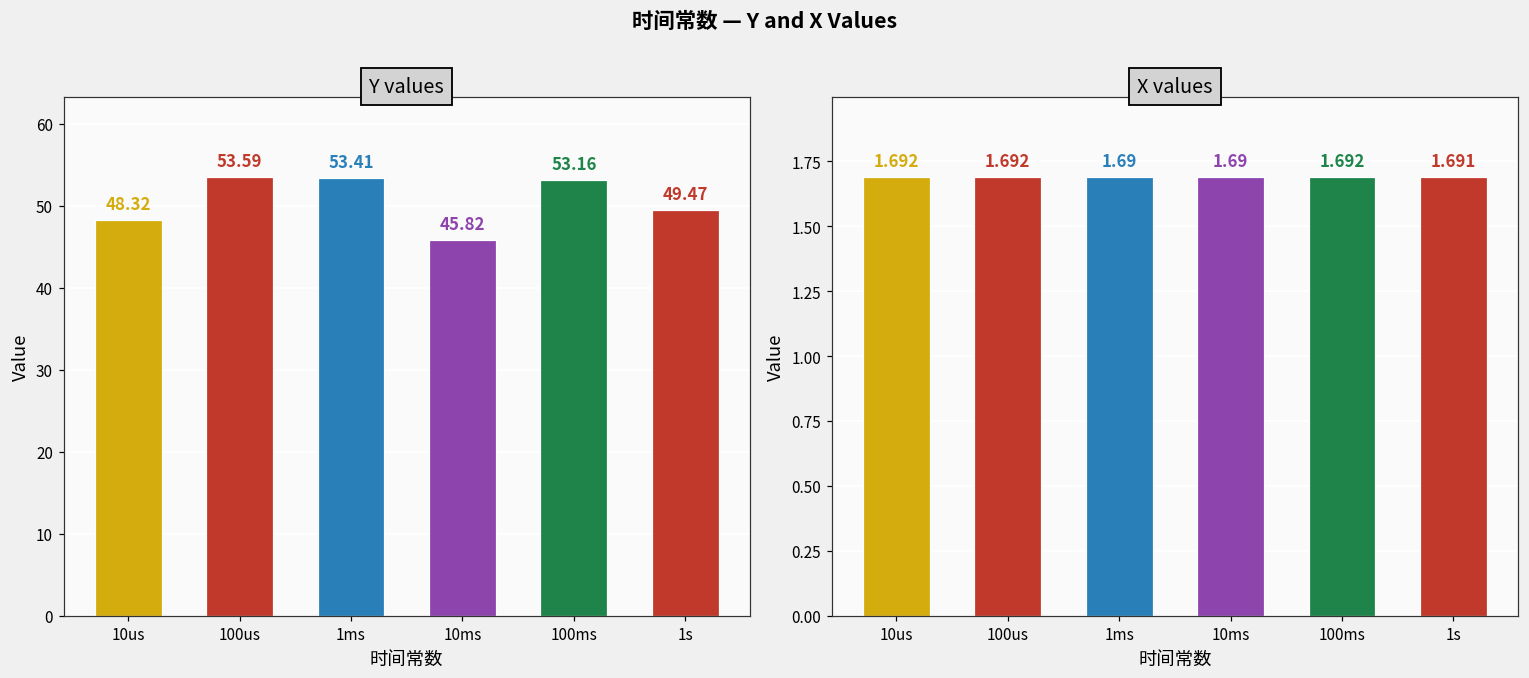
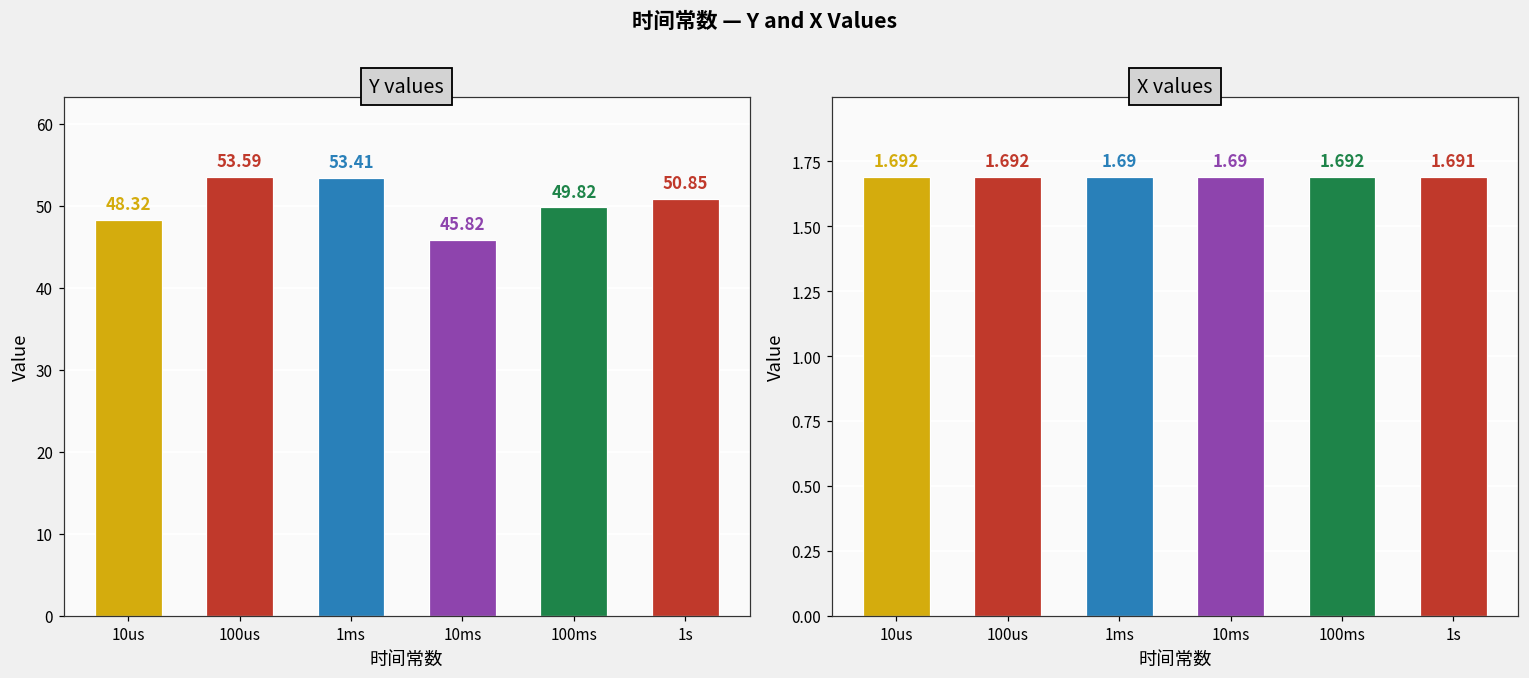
  {
    "Y values": {
      "10us": 48.32,
      "100us": 53.59,
      "1ms": 53.41,
      "10ms": 45.82,
-     "100ms": 53.16,
-     "1s": 49.47
+     "100ms": 49.82,
+     "1s": 50.85
    },
    "X values": {
      "10us": 1.692,
      "100us": 1.692,
      "1ms": 1.69,
      "10ms": 1.69,
      "100ms": 1.692,
      "1s": 1.691
    }
  }
